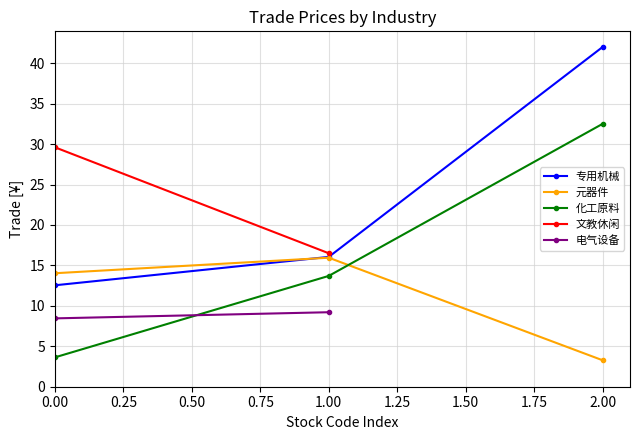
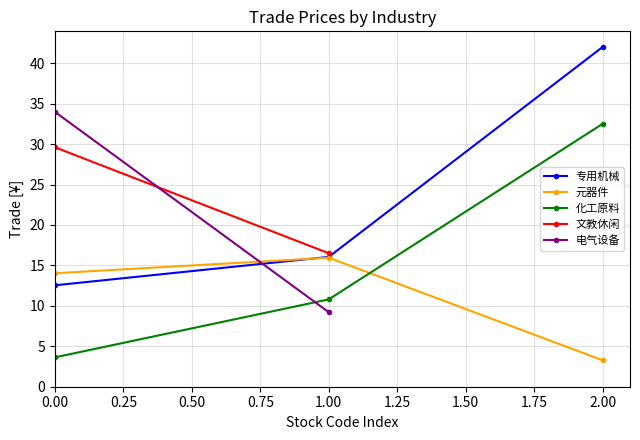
  {
    "专用机械": {
      "0.00": 13,
      "2.00": 42
    },
    "元器件": {
      "0.00": 14,
      "2.00": 3
    },
    "化工原料": {
      "0.00": 4,
-     "1.00": 14,
+     "1.00": 11,
      "2.00": 33
    },
    "文教休闲": {
      "0.00": 30,
      "1.00": 17
    },
    "电气设备": {
-     "0.00": 8,
+     "0.00": 34,
      "1.00": 9
    }
  }
